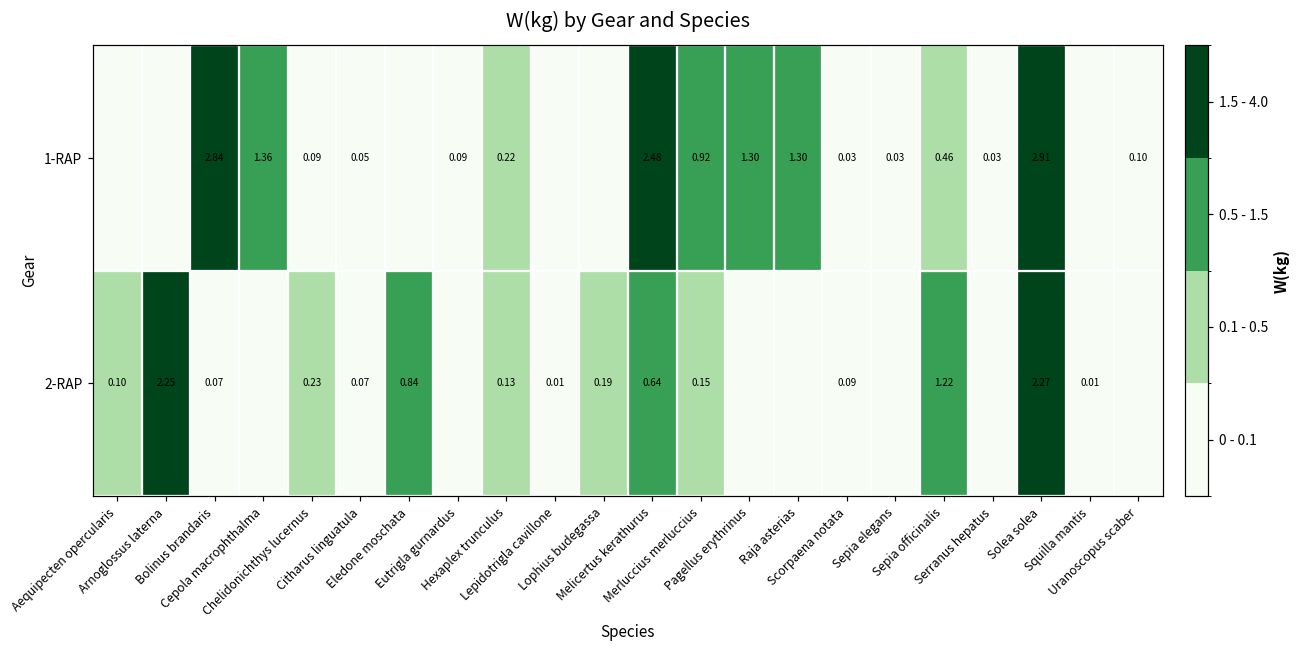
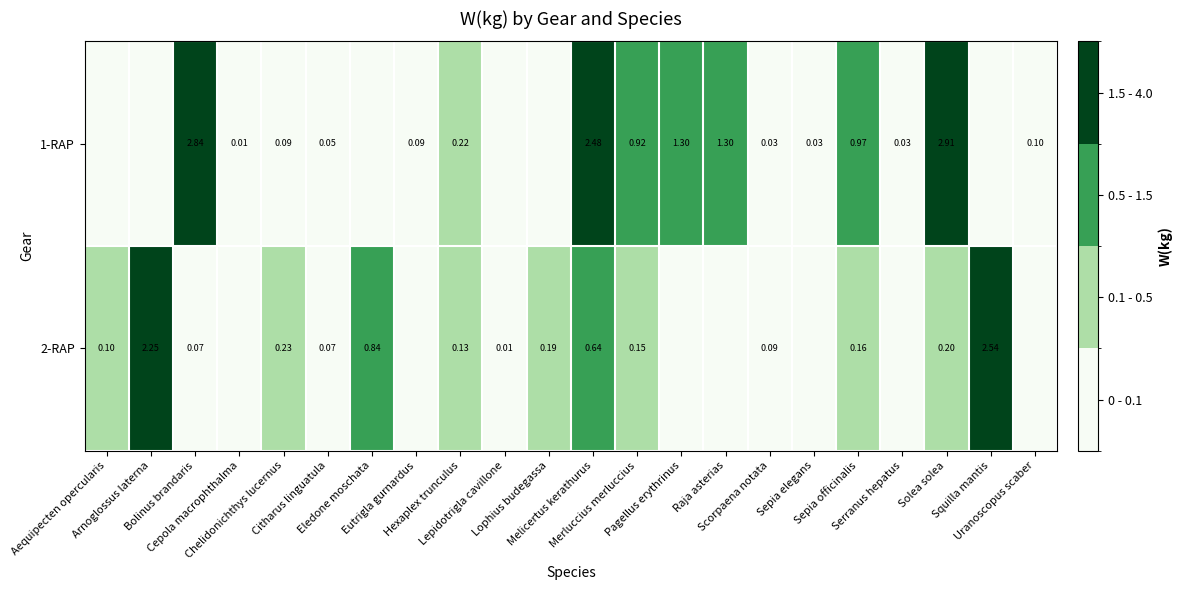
  {
    "1-RAP": {
      "Bolinus brandaris": 2.84,
-     "Cepola macrophthalma": 1.36,
+     "Cepola macrophthalma": 0.01,
      "Chelidonichthys lucernus": 0.09,
      "Citharus linguatula": 0.05,
      "Eutrigla gurnardus": 0.09,
      "Hexaplex trunculus": 0.22,
      "Melicertus kerathurus": 2.48,
      "Merluccius merluccius": 0.92,
      "Pagellus erythrinus": 1.30,
      "Raja asterias": 1.30,
      "Scorpaena notata": 0.03,
      "Sepia elegans": 0.03,
-     "Sepia officinalis": 0.46,
+     "Sepia officinalis": 0.97,
      "Serranus hepatus": 0.03,
      "Solea solea": 2.91,
      "Uranoscopus scaber": 0.10
    },
    "2-RAP": {
      "Aequipecten opercularis": 0.10,
      "Arnoglossus laterna": 2.25,
      "Bolinus brandaris": 0.07,
      "Chelidonichthys lucernus": 0.23,
      "Citharus linguatula": 0.07,
      "Eledone moschata": 0.84,
      "Hexaplex trunculus": 0.13,
      "Lepidotrigla cavillone": 0.01,
      "Lophius budegassa": 0.19,
      "Melicertus kerathurus": 0.64,
      "Merluccius merluccius": 0.15,
      "Scorpaena notata": 0.09,
-     "Sepia officinalis": 1.22,
-     "Solea solea": 2.27,
-     "Squilla mantis": 0.01
+     "Sepia officinalis": 0.16,
+     "Solea solea": 0.20,
+     "Squilla mantis": 2.54
    }
  }
